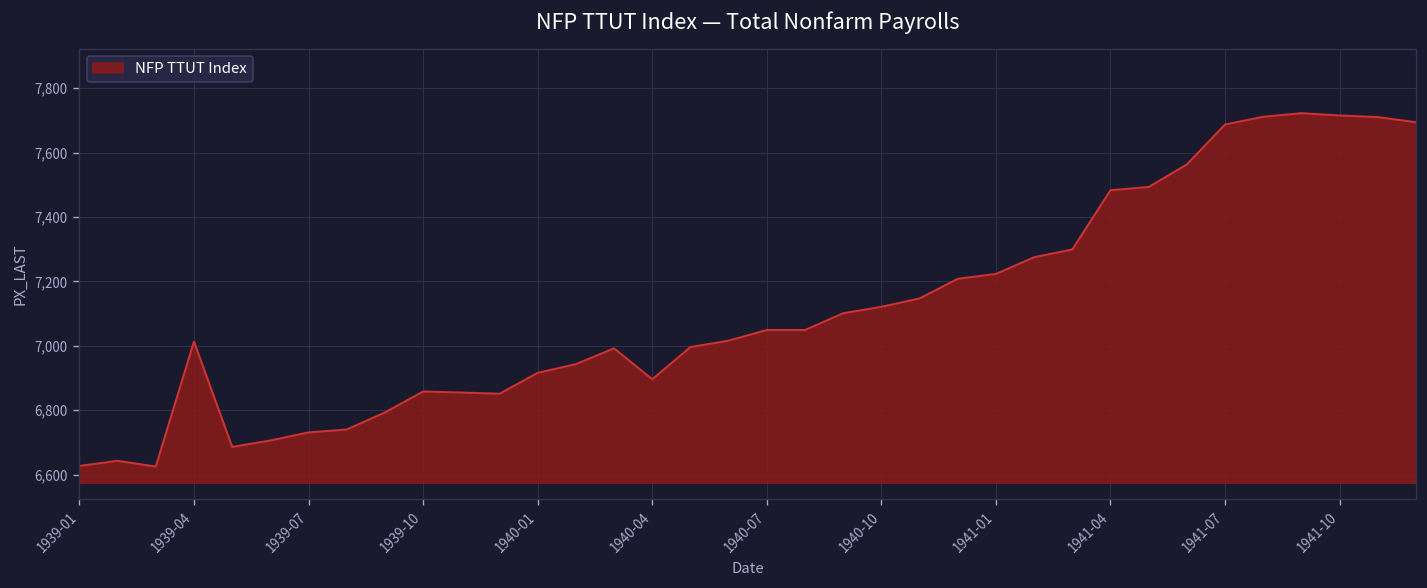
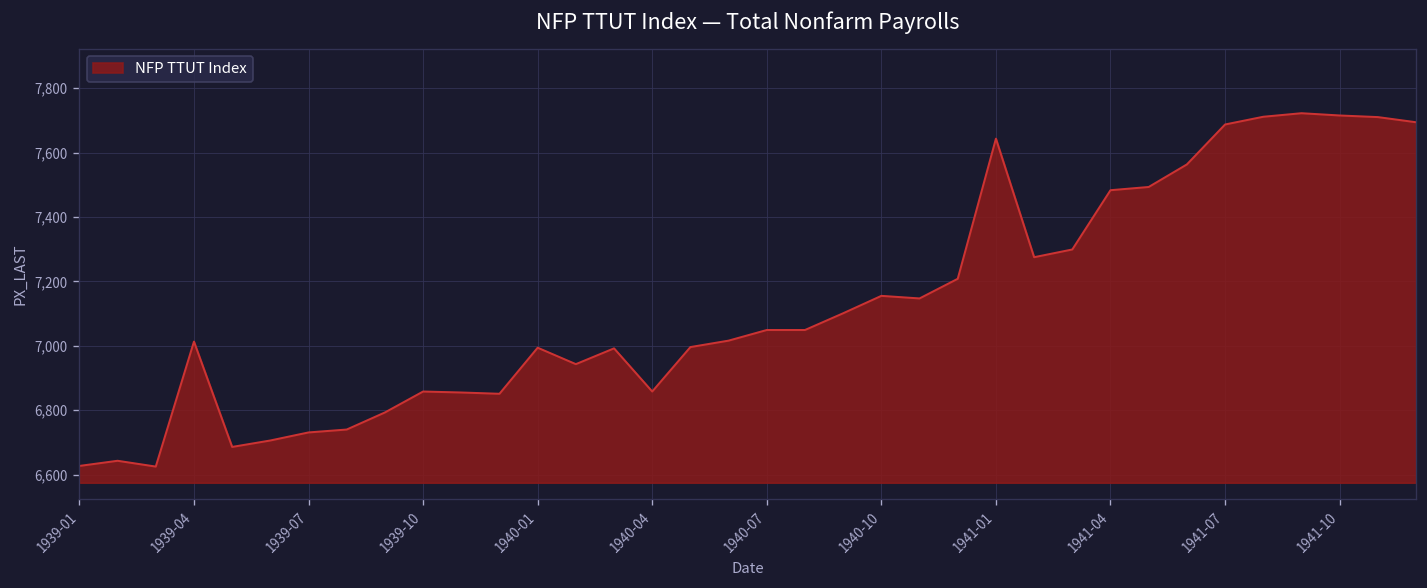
  {
    "1939-01": "6,630",
    "1939-04": "7,010",
    "1939-07": "6,730",
    "1939-10": "6,860",
-   "1940-01": "6,920",
-   "1940-04": "6,900",
+   "1940-01": "6,990",
+   "1940-04": "6,860",
    "1940-07": "7,050",
-   "1940-10": "7,120",
-   "1941-01": "7,220",
+   "1940-10": "7,160",
+   "1941-01": "7,640",
    "1941-04": "7,480",
    "1941-07": "7,690",
    "1941-10": "7,720"
  }
